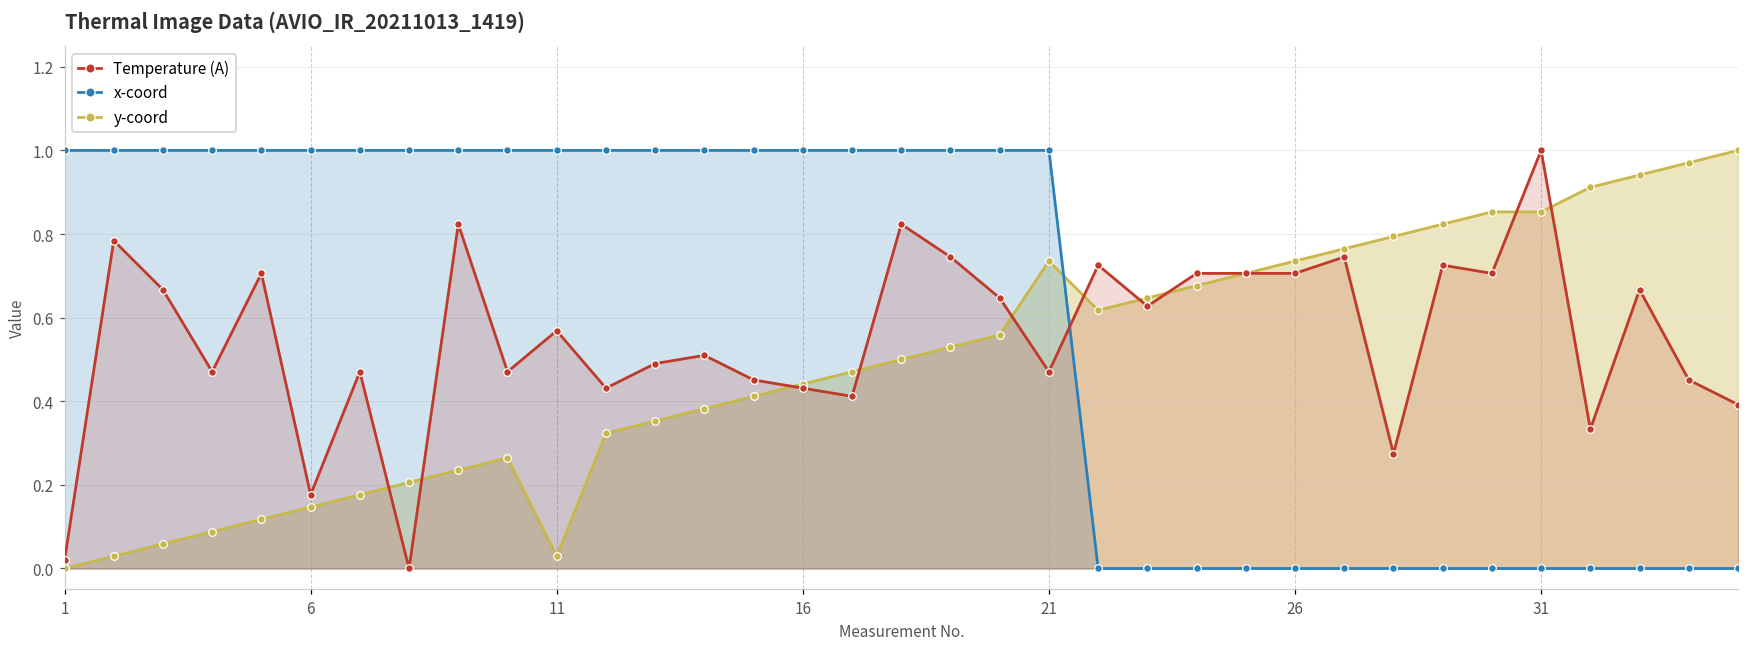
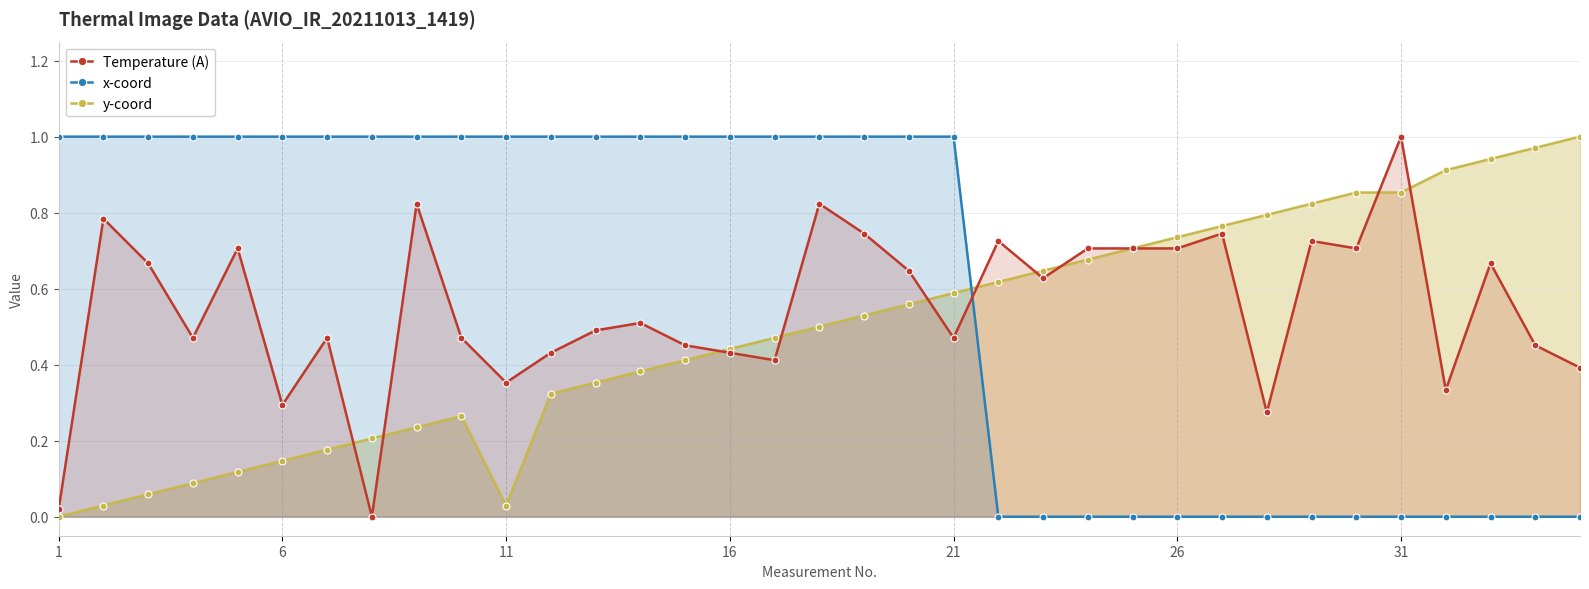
  {
    "Temperature (A)": {
      "1": 0.02,
-     "6": 0.18,
-     "11": 0.57,
+     "6": 0.29,
+     "11": 0.35,
      "16": 0.43,
      "21": 0.47,
      "26": 0.71,
      "31": 1.00
    },
    "x-coord": {
      "1": 1.00,
      "6": 1.00,
      "11": 1.00,
      "16": 1.00,
      "21": 1.00,
      "26": 0.00,
      "31": 0.00
    },
    "y-coord": {
      "1": 0.00,
      "6": 0.15,
      "11": 0.03,
      "16": 0.44,
-     "21": 0.74,
+     "21": 0.59,
      "26": 0.74,
      "31": 0.85
    }
  }
